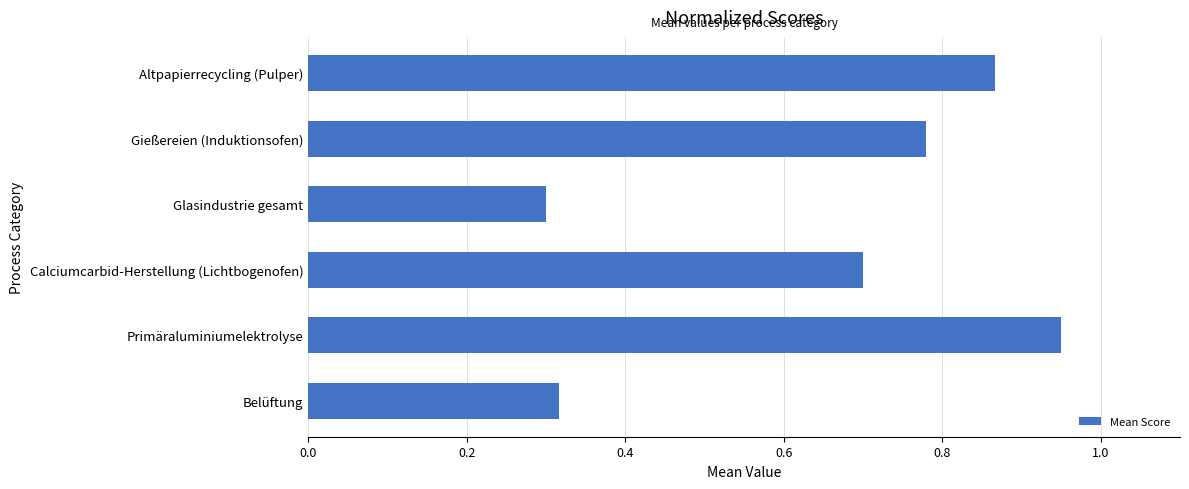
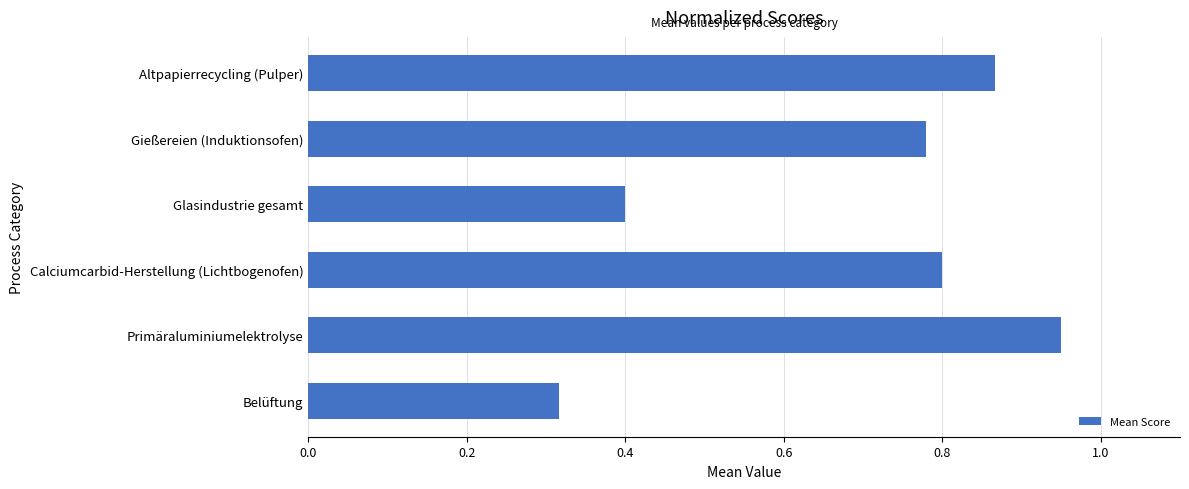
  {
    "Altpapierrecycling (Pulper)": 0.87,
    "Gießereien (Induktionsofen)": 0.78,
-   "Glasindustrie gesamt": 0.3,
-   "Calciumcarbid-Herstellung (Lichtbogenofen)": 0.7,
+   "Glasindustrie gesamt": 0.4,
+   "Calciumcarbid-Herstellung (Lichtbogenofen)": 0.8,
    "Primäraluminiumelektrolyse": 0.95,
    "Belüftung": 0.32
  }
